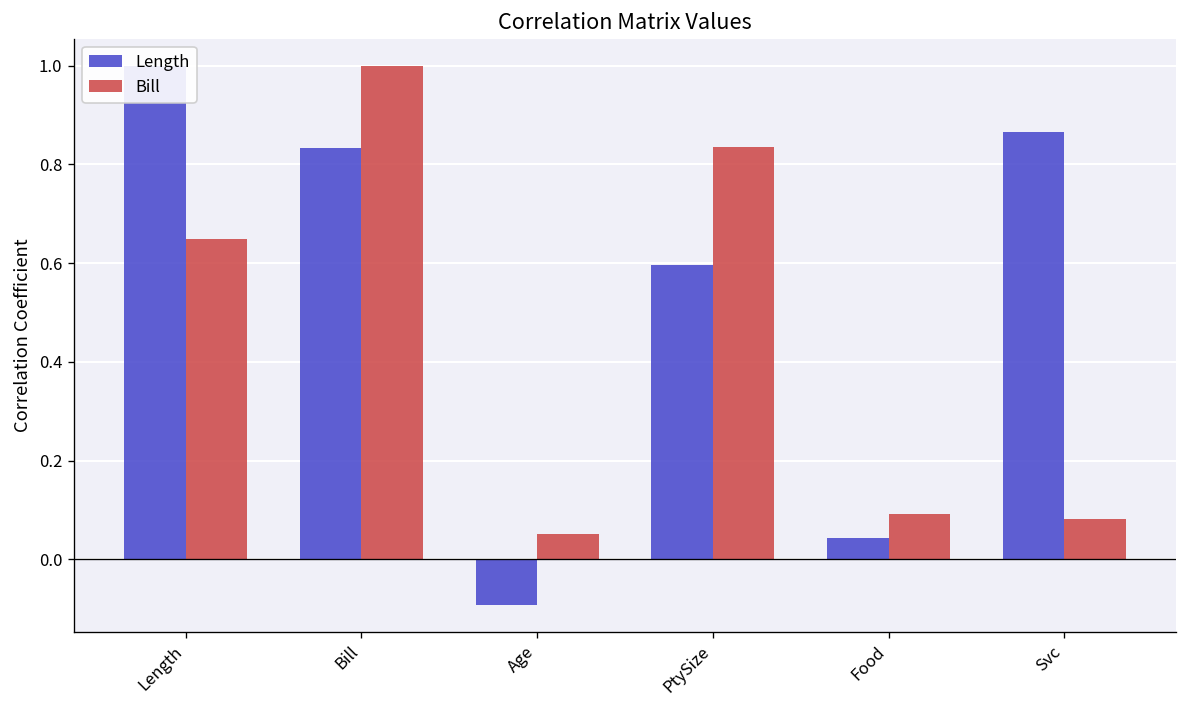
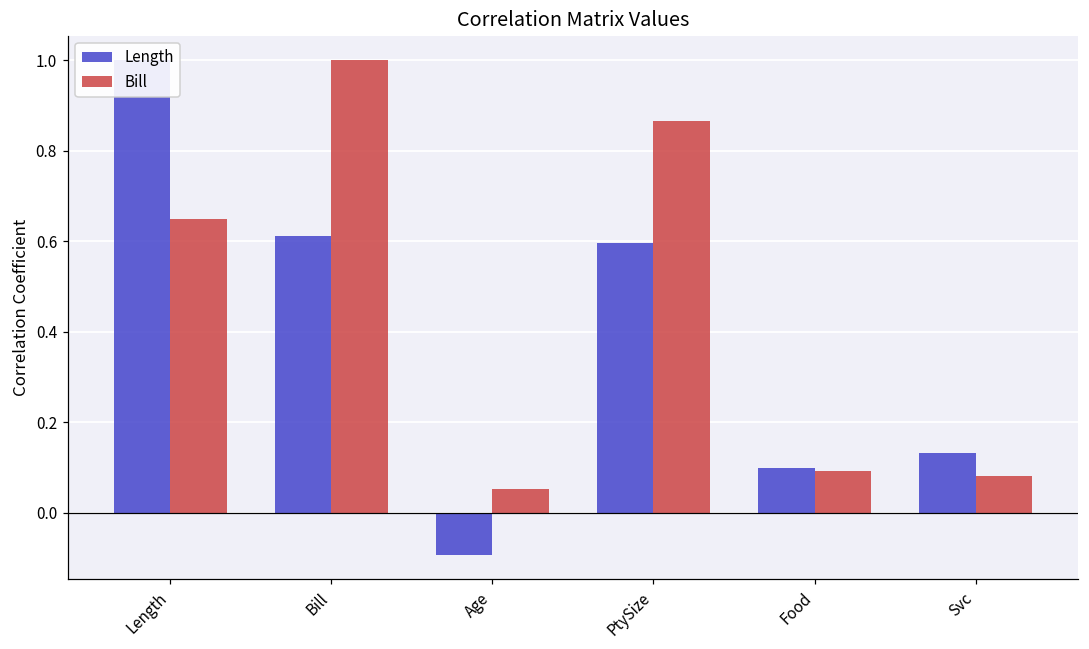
  {
    "Length": {
-     "Bill": 0.83,
+     "Bill": 0.61,
      "Age": -0.09,
      "PtySize": 0.60,
-     "Food": 0.04,
-     "Svc": 0.86
+     "Food": 0.10,
+     "Svc": 0.13
    },
    "Bill": {
      "Length": 0.65,
      "Bill": 1.00,
      "Age": 0.05,
-     "PtySize": 0.83,
+     "PtySize": 0.87,
      "Food": 0.09,
      "Svc": 0.08
    }
  }
